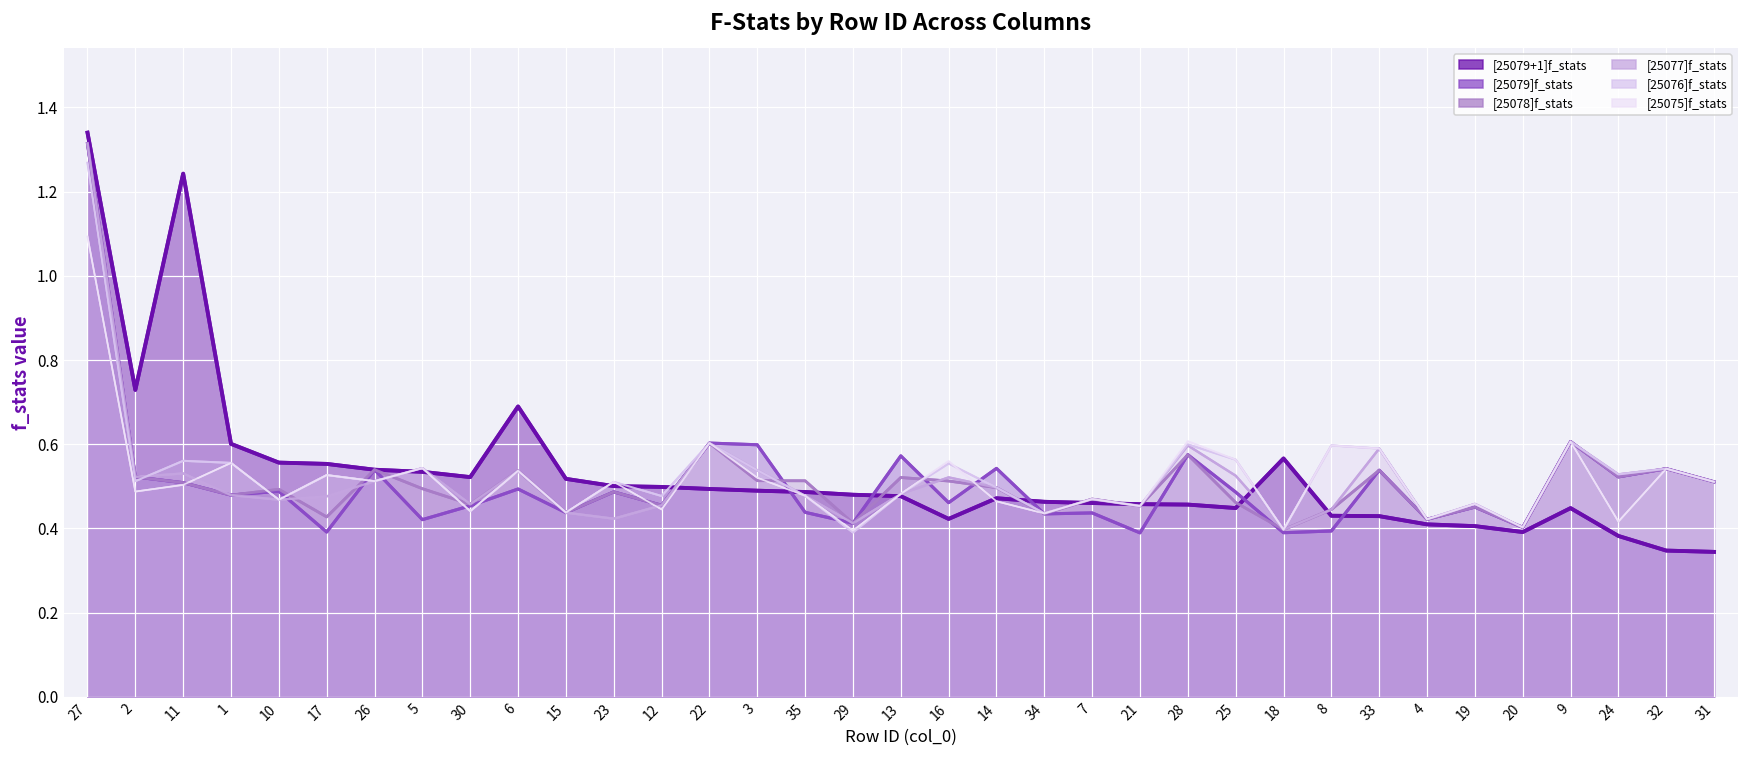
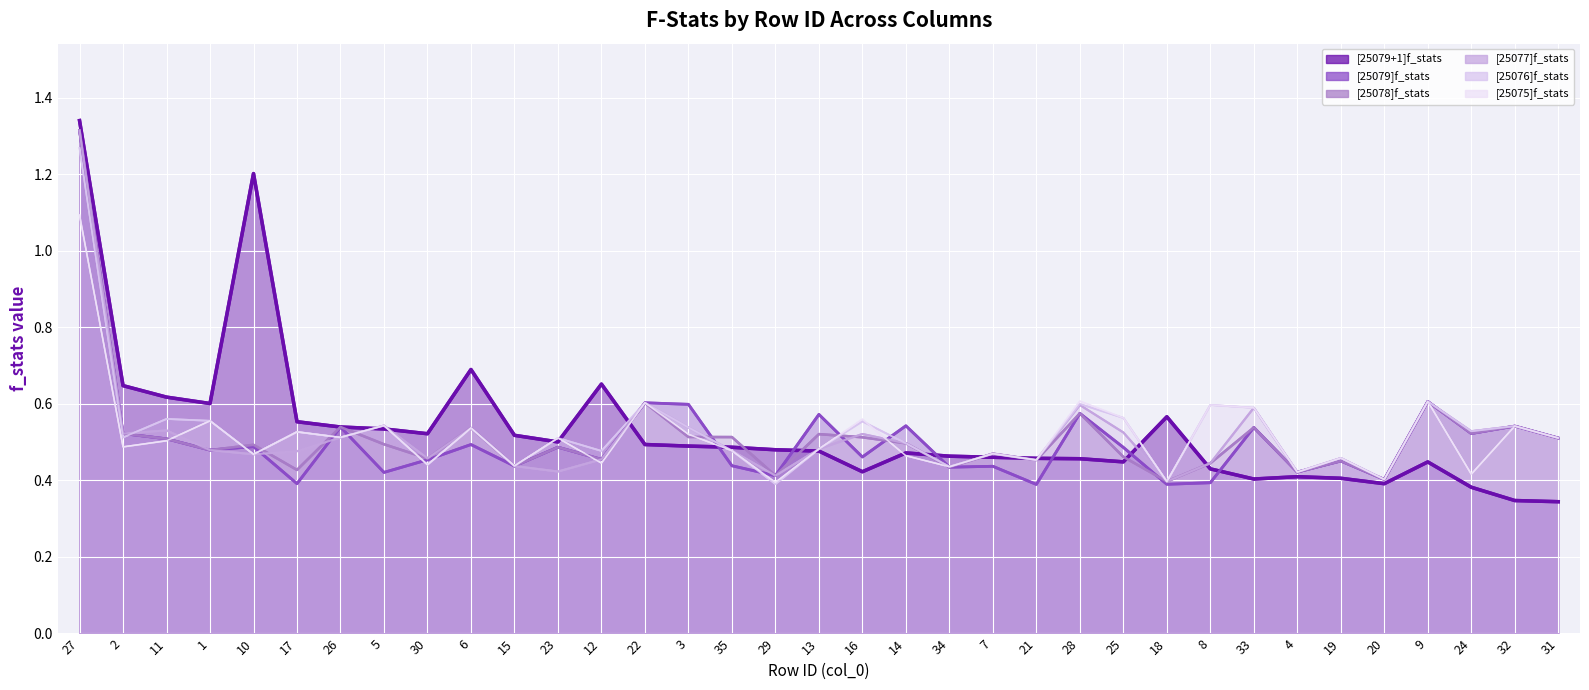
  {
    "[25079+1]f_stats": {
      "27": 1.34,
-     "2": 0.73,
-     "11": 1.24,
+     "2": 0.65,
+     "11": 0.62,
      "1": 0.60,
-     "10": 0.56,
+     "10": 1.20,
      "17": 0.55,
      "5": 0.53,
      "30": 0.52,
      "6": 0.69,
      "15": 0.52,
      "23": 0.50,
-     "12": 0.50,
+     "12": 0.65,
      "22": 0.49,
      "3": 0.49,
      "35": 0.49,
      "29": 0.48,
      "16": 0.42,
      "14": 0.47,
      "34": 0.46,
      "7": 0.46,
      "28": 0.46,
      "25": 0.45,
      "18": 0.57,
      "8": 0.43,
-     "33": 0.43,
+     "33": 0.40,
      "4": 0.41,
      "19": 0.41,
      "20": 0.39,
      "9": 0.45,
      "24": 0.38,
      "32": 0.35,
      "31": 0.34
    }
  }
